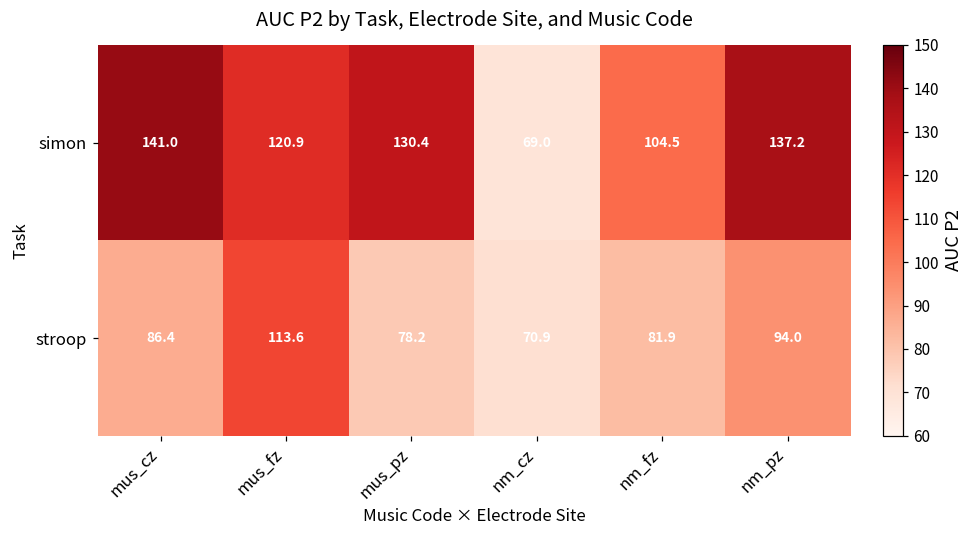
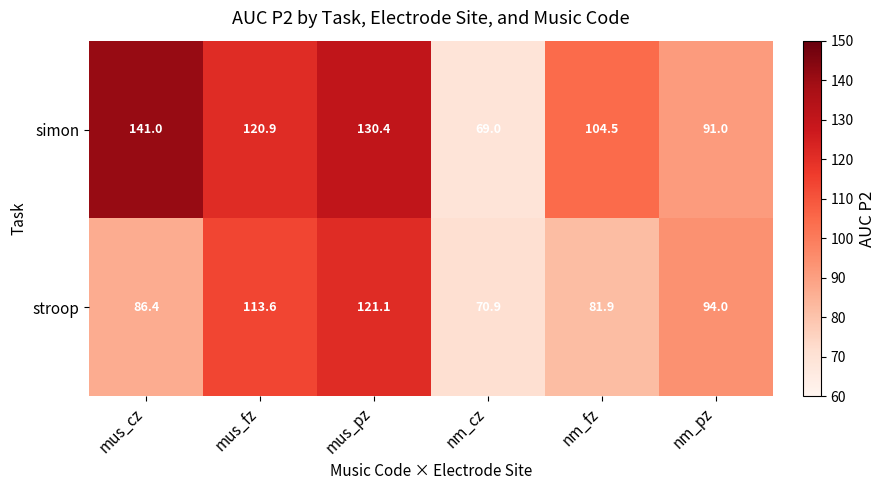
  {
    "simon": {
      "mus_cz": 141.0,
      "mus_fz": 120.9,
      "mus_pz": 130.4,
      "nm_fz": 104.5,
-     "nm_pz": 137.2
+     "nm_pz": 91.0
    },
    "stroop": {
      "mus_cz": 86.4,
      "mus_fz": 113.6,
-     "mus_pz": 78.2,
+     "mus_pz": 121.1,
      "nm_fz": 81.9,
      "nm_pz": 94.0
    }
  }
